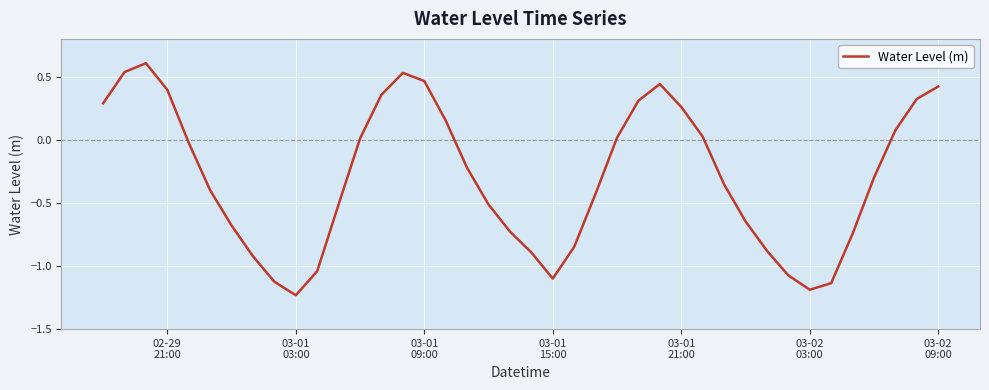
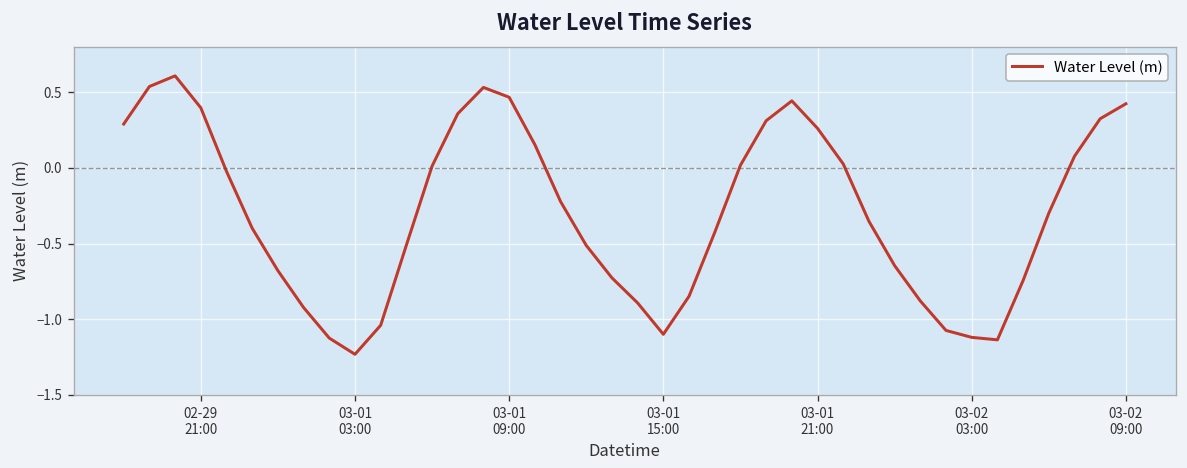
  {
    "02-29 21:00": 0.40,
    "03-01 03:00": -1.23,
    "03-01 09:00": 0.47,
    "03-01 15:00": -1.10,
    "03-01 21:00": 0.26,
-   "03-02 03:00": -1.19,
+   "03-02 03:00": -1.12,
    "03-02 09:00": 0.42
  }
